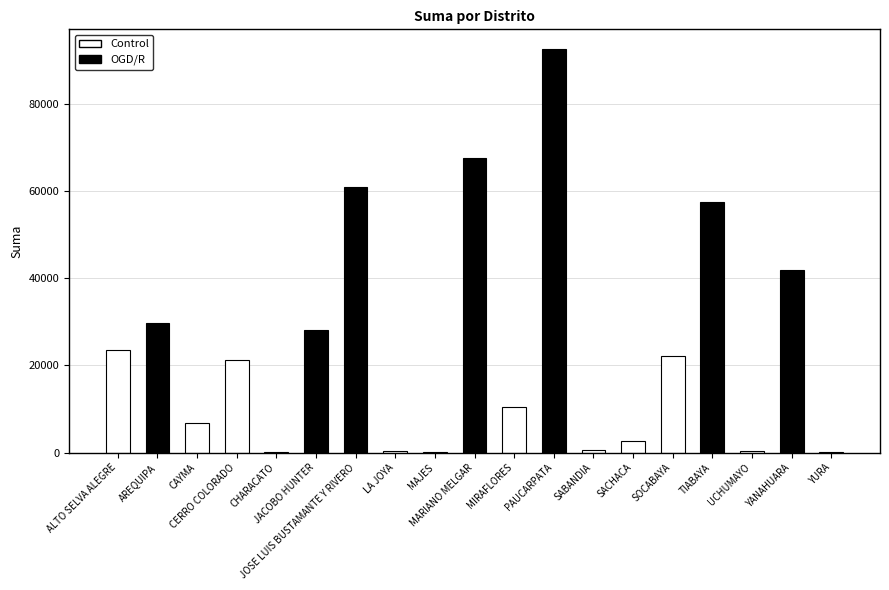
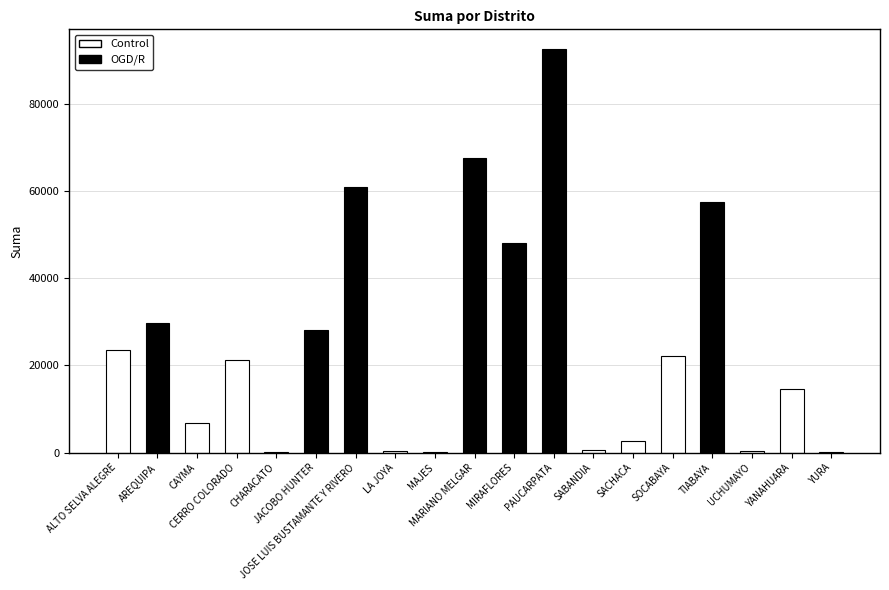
  {
    "ALTO SELVA ALEGRE": 23000,
    "AREQUIPA": 30000,
    "CAYMA": 7000,
    "CERRO COLORADO": 21000,
    "JACOBO HUNTER": 28000,
    "JOSE LUIS BUSTAMANTE Y RIVERO": 61000,
    "MARIANO MELGAR": 68000,
-   "MIRAFLORES": 11000,
+   "MIRAFLORES": 48000,
    "PAUCARPATA": 93000,
    "SABANDIA": 1000,
    "SACHACA": 3000,
    "SOCABAYA": 22000,
    "TIABAYA": 58000,
-   "YANAHUARA": 42000
+   "YANAHUARA": 15000
  }
